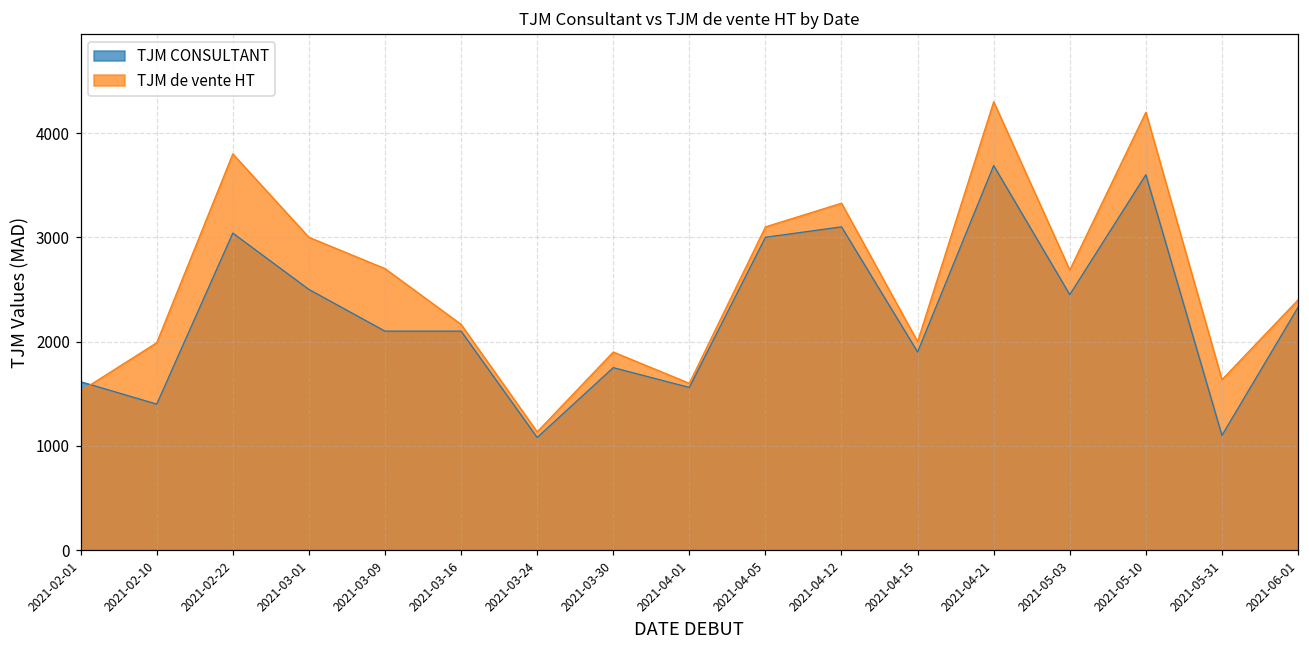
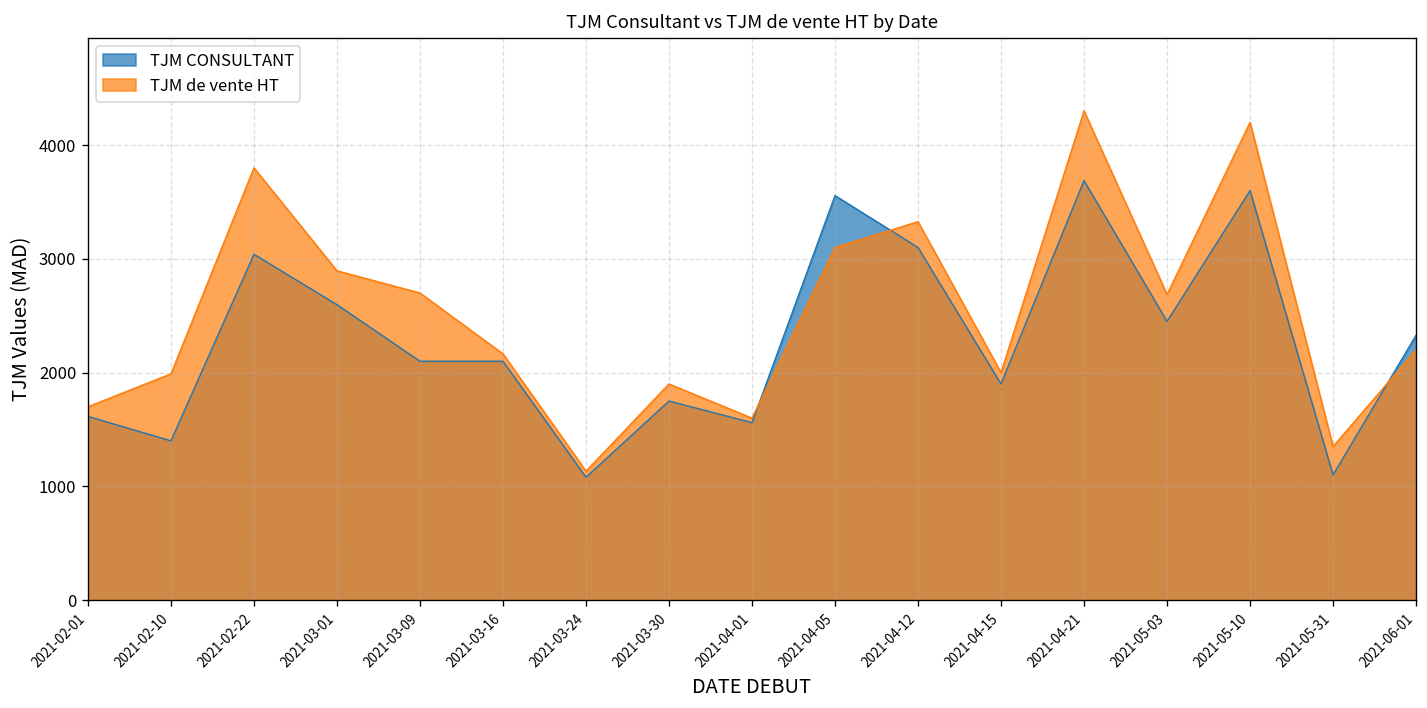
  {
    "TJM CONSULTANT": {
      "2021-02-01": 1600,
      "2021-02-10": 1400,
      "2021-02-22": 3000,
-     "2021-03-01": 2500,
+     "2021-03-01": 2600,
      "2021-03-09": 2100,
      "2021-03-16": 2100,
      "2021-03-24": 1100,
      "2021-03-30": 1800,
      "2021-04-01": 1600,
-     "2021-04-05": 3000,
+     "2021-04-05": 3600,
      "2021-04-12": 3100,
      "2021-04-15": 1900,
      "2021-04-21": 3700,
      "2021-05-03": 2500,
      "2021-05-10": 3600,
      "2021-05-31": 1100,
      "2021-06-01": 2300
    },
    "TJM de vente HT": {
-     "2021-02-01": 1500,
+     "2021-02-01": 1700,
      "2021-02-10": 2000,
      "2021-02-22": 3800,
-     "2021-03-01": 3000,
+     "2021-03-01": 2900,
      "2021-03-09": 2700,
      "2021-03-16": 2200,
      "2021-03-24": 1100,
      "2021-03-30": 1900,
      "2021-04-01": 1600,
      "2021-04-05": 3100,
      "2021-04-12": 3300,
      "2021-04-15": 2000,
      "2021-04-21": 4300,
      "2021-05-03": 2700,
      "2021-05-10": 4200,
-     "2021-05-31": 1600,
-     "2021-06-01": 2400
+     "2021-05-31": 1400,
+     "2021-06-01": 2200
    }
  }
